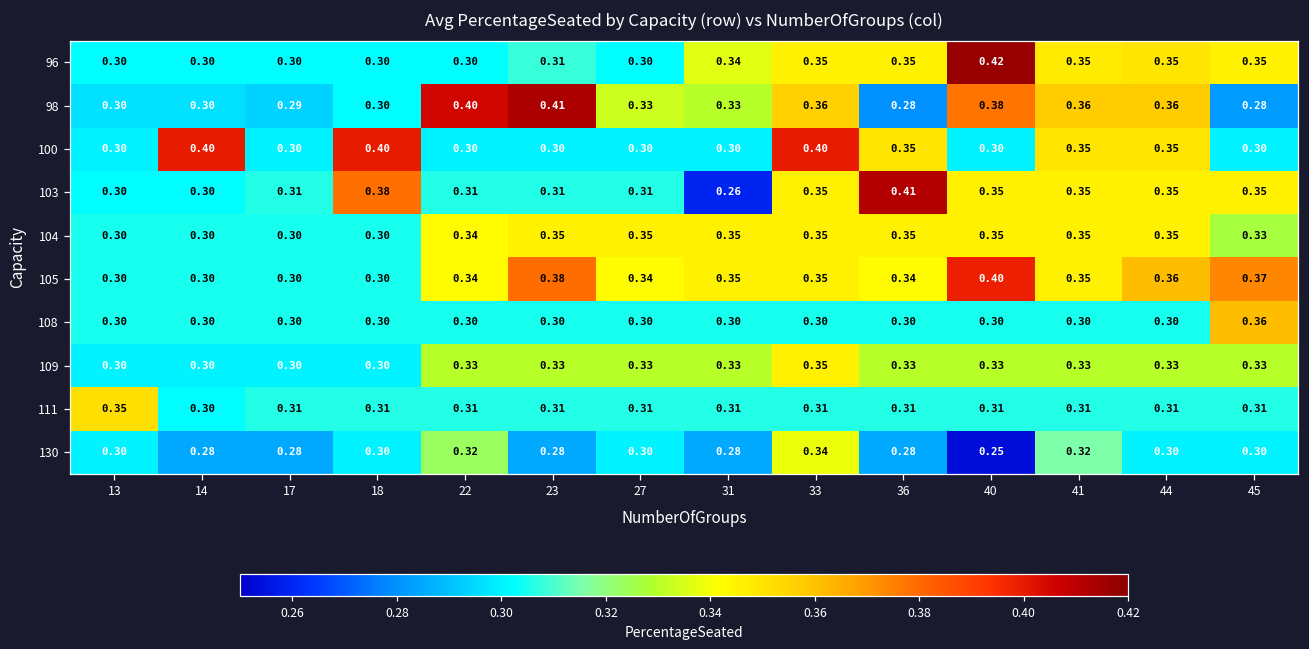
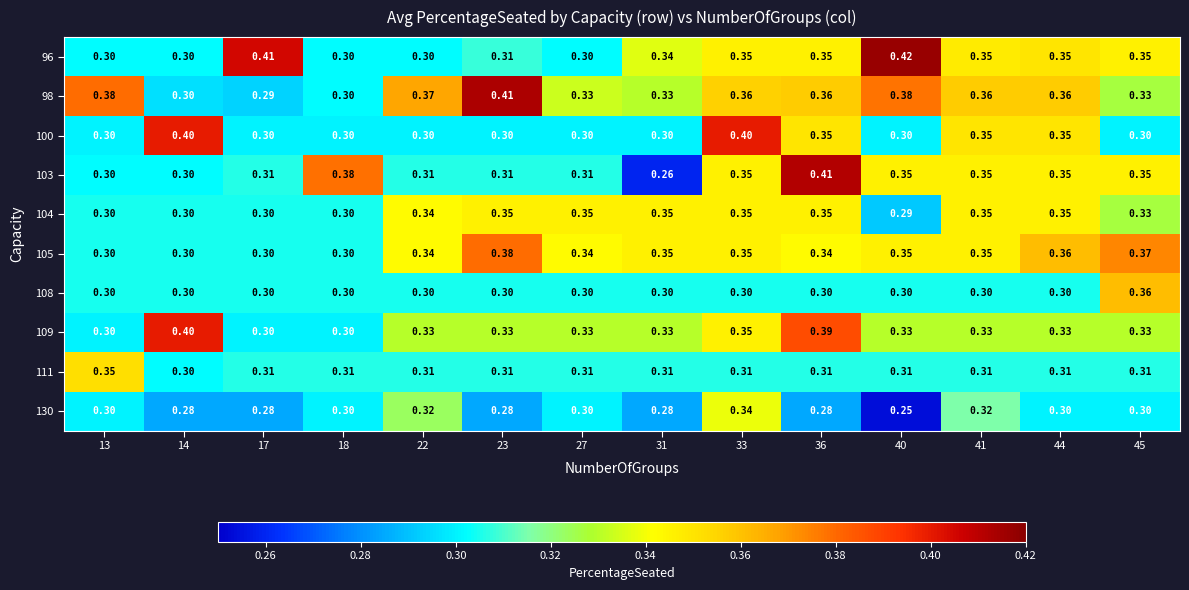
  {
    "96": {
      "13": 0.30,
      "14": 0.30,
-     "17": 0.30,
+     "17": 0.41,
      "18": 0.30,
      "22": 0.30,
      "23": 0.31,
      "27": 0.30,
      "31": 0.34,
      "33": 0.35,
      "36": 0.35,
      "40": 0.42,
      "41": 0.35,
      "44": 0.35,
      "45": 0.35
    },
    "98": {
-     "13": 0.30,
+     "13": 0.38,
      "14": 0.30,
      "17": 0.29,
      "18": 0.30,
-     "22": 0.40,
+     "22": 0.37,
      "23": 0.41,
      "27": 0.33,
      "31": 0.33,
      "33": 0.36,
-     "36": 0.28,
+     "36": 0.36,
      "40": 0.38,
      "41": 0.36,
      "44": 0.36,
-     "45": 0.28
+     "45": 0.33
    },
    "100": {
      "13": 0.30,
      "14": 0.40,
      "17": 0.30,
-     "18": 0.40,
+     "18": 0.30,
      "22": 0.30,
      "23": 0.30,
      "27": 0.30,
      "31": 0.30,
      "33": 0.40,
      "36": 0.35,
      "40": 0.30,
      "41": 0.35,
      "44": 0.35,
      "45": 0.30
    },
    "103": {
      "13": 0.30,
      "14": 0.30,
      "17": 0.31,
      "18": 0.38,
      "22": 0.31,
      "23": 0.31,
      "27": 0.31,
      "31": 0.26,
      "33": 0.35,
      "36": 0.41,
      "40": 0.35,
      "41": 0.35,
      "44": 0.35,
      "45": 0.35
    },
    "104": {
      "13": 0.30,
      "14": 0.30,
      "17": 0.30,
      "18": 0.30,
      "22": 0.34,
      "23": 0.35,
      "27": 0.35,
      "31": 0.35,
      "33": 0.35,
      "36": 0.35,
-     "40": 0.35,
+     "40": 0.29,
      "41": 0.35,
      "44": 0.35,
      "45": 0.33
    },
    "105": {
      "13": 0.30,
      "14": 0.30,
      "17": 0.30,
      "18": 0.30,
      "22": 0.34,
      "23": 0.38,
      "27": 0.34,
      "31": 0.35,
      "33": 0.35,
      "36": 0.34,
-     "40": 0.40,
+     "40": 0.35,
      "41": 0.35,
      "44": 0.36,
      "45": 0.37
    },
    "108": {
      "13": 0.30,
      "14": 0.30,
      "17": 0.30,
      "18": 0.30,
      "22": 0.30,
      "23": 0.30,
      "27": 0.30,
      "31": 0.30,
      "33": 0.30,
      "36": 0.30,
      "40": 0.30,
      "41": 0.30,
      "44": 0.30,
      "45": 0.36
    },
    "109": {
      "13": 0.30,
-     "14": 0.30,
+     "14": 0.40,
      "17": 0.30,
      "18": 0.30,
      "22": 0.33,
      "23": 0.33,
      "27": 0.33,
      "31": 0.33,
      "33": 0.35,
-     "36": 0.33,
+     "36": 0.39,
      "40": 0.33,
      "41": 0.33,
      "44": 0.33,
      "45": 0.33
    },
    "111": {
      "13": 0.35,
      "14": 0.30,
      "17": 0.31,
      "18": 0.31,
      "22": 0.31,
      "23": 0.31,
      "27": 0.31,
      "31": 0.31,
      "33": 0.31,
      "36": 0.31,
      "40": 0.31,
      "41": 0.31,
      "44": 0.31,
      "45": 0.31
    },
    "130": {
      "13": 0.30,
      "14": 0.28,
      "17": 0.28,
      "18": 0.30,
      "22": 0.32,
      "23": 0.28,
      "27": 0.30,
      "31": 0.28,
      "33": 0.34,
      "36": 0.28,
      "40": 0.25,
      "41": 0.32,
      "44": 0.30,
      "45": 0.30
    }
  }
